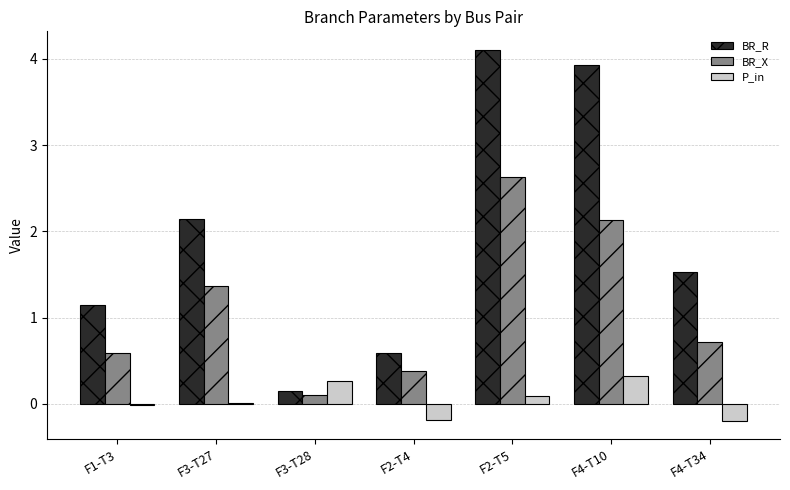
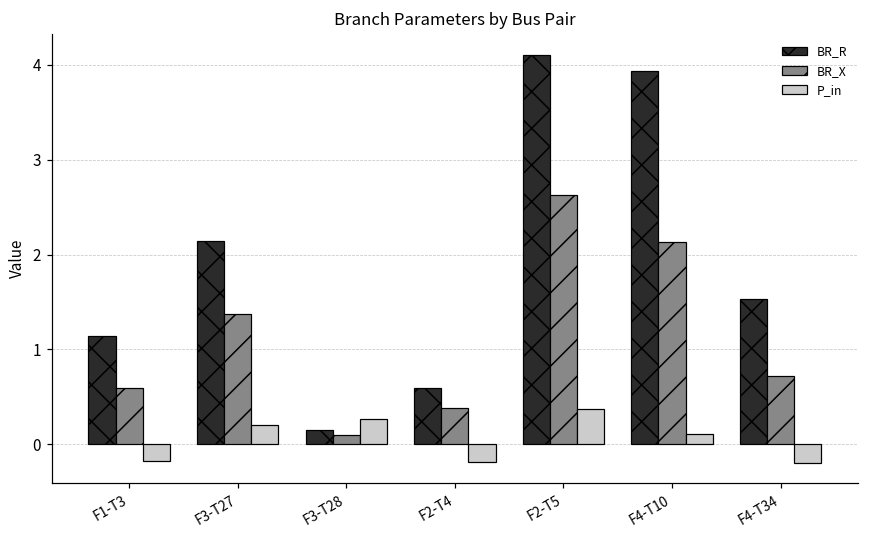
  {
    "BR_R": {
      "F1-T3": 1.1,
      "F3-T27": 2.1,
      "F3-T28": 0.2,
      "F2-T4": 0.6,
      "F2-T5": 4.1,
      "F4-T10": 3.9,
      "F4-T34": 1.5
    },
    "BR_X": {
      "F1-T3": 0.6,
      "F3-T27": 1.4,
      "F3-T28": 0.1,
      "F2-T4": 0.4,
      "F2-T5": 2.6,
      "F4-T10": 2.1,
      "F4-T34": 0.7
    },
    "P_in": {
-     "F1-T3": 0.0,
-     "F3-T27": 0.0,
+     "F1-T3": -0.2,
+     "F3-T27": 0.2,
      "F3-T28": 0.3,
      "F2-T4": -0.2,
-     "F2-T5": 0.1,
-     "F4-T10": 0.3,
+     "F2-T5": 0.4,
+     "F4-T10": 0.1,
      "F4-T34": -0.2
    }
  }
